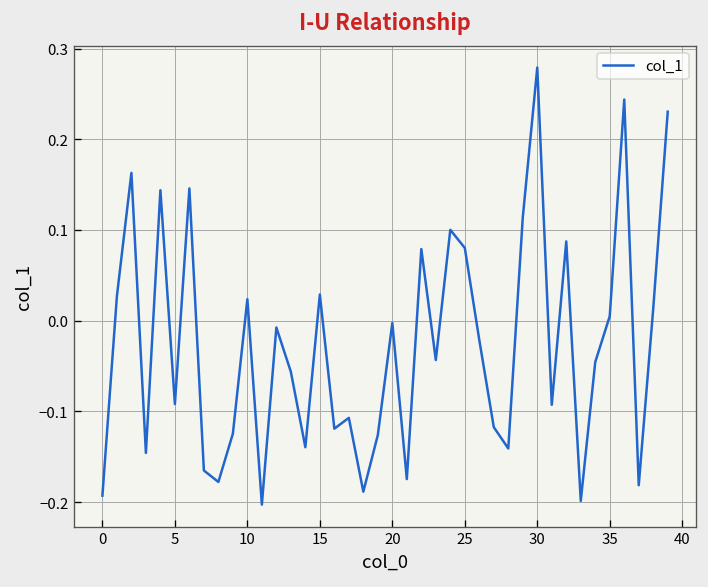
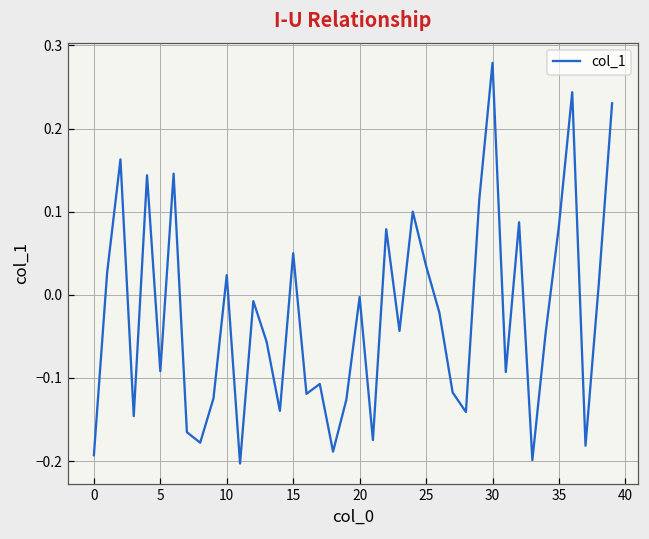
  {
    "0": -0.19,
    "5": -0.09,
    "10": 0.02,
-   "15": 0.03,
+   "15": 0.05,
    "20": 0.00,
-   "25": 0.08,
+   "25": 0.03,
    "30": 0.28,
-   "35": 0.00
+   "35": 0.08
  }
